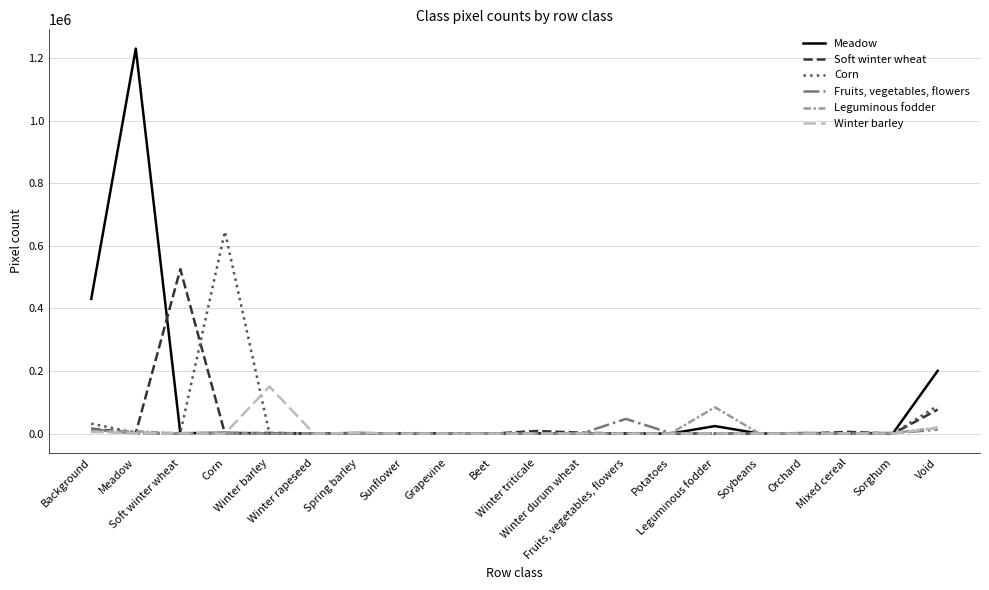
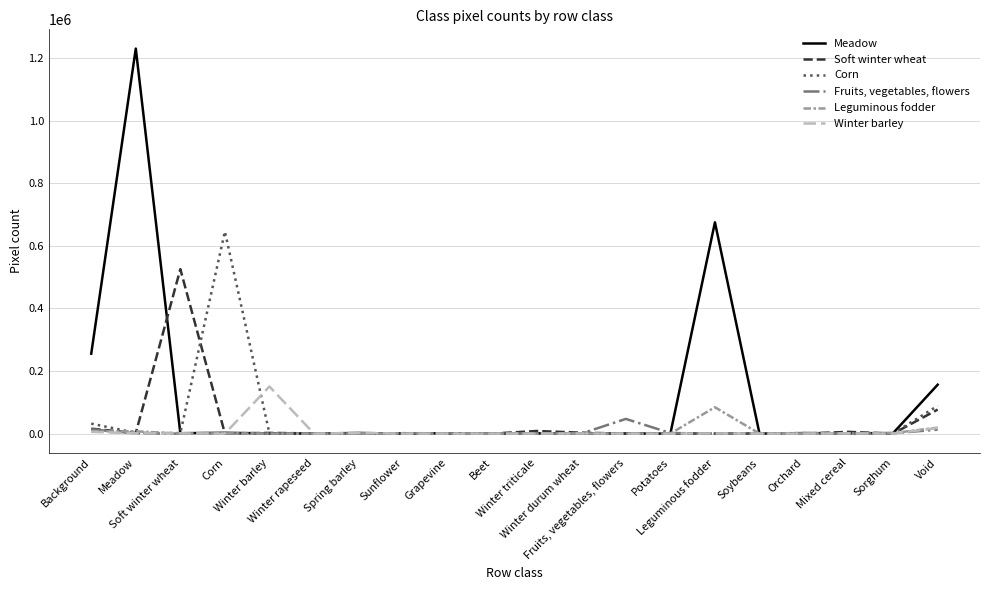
  {
    "Meadow": {
-     "Background": 430000,
+     "Background": 260000,
      "Meadow": 1230000,
-     "Leguminous fodder": 20000,
-     "Void": 200000
+     "Leguminous fodder": 670000,
+     "Void": 160000
    }
  }
